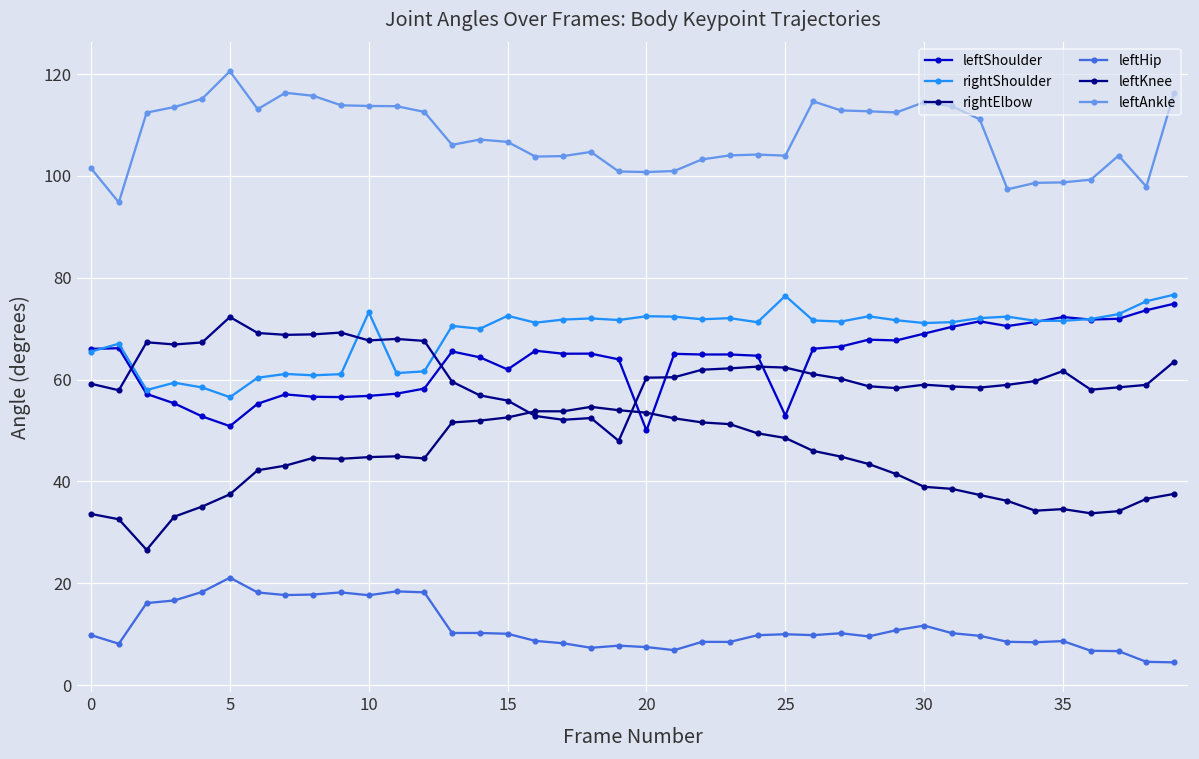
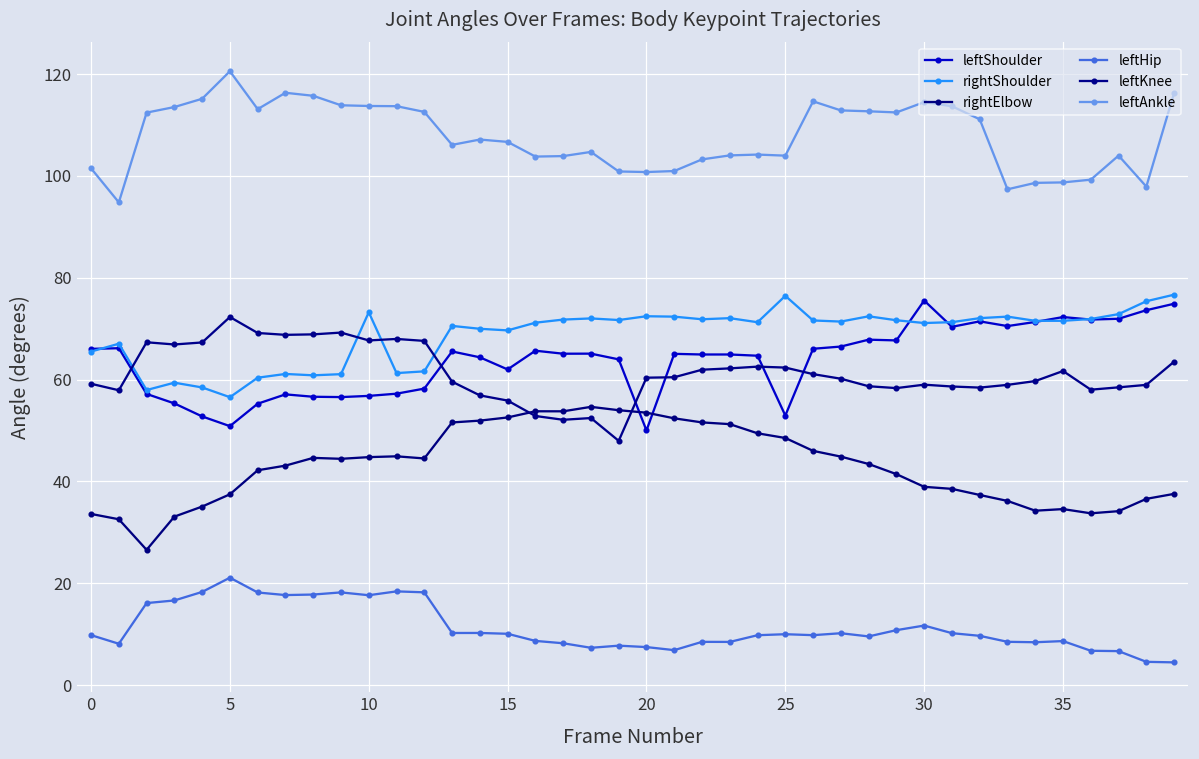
  {
    "leftShoulder": {
      "5": 51,
      "10": 57,
      "15": 62,
      "20": 50,
      "25": 53,
-     "30": 69,
+     "30": 76,
      "35": 72
    },
    "rightShoulder": {
      "5": 57,
      "10": 73,
-     "15": 73,
+     "15": 70,
      "20": 72,
      "25": 76,
      "30": 71,
      "35": 72
    }
  }
